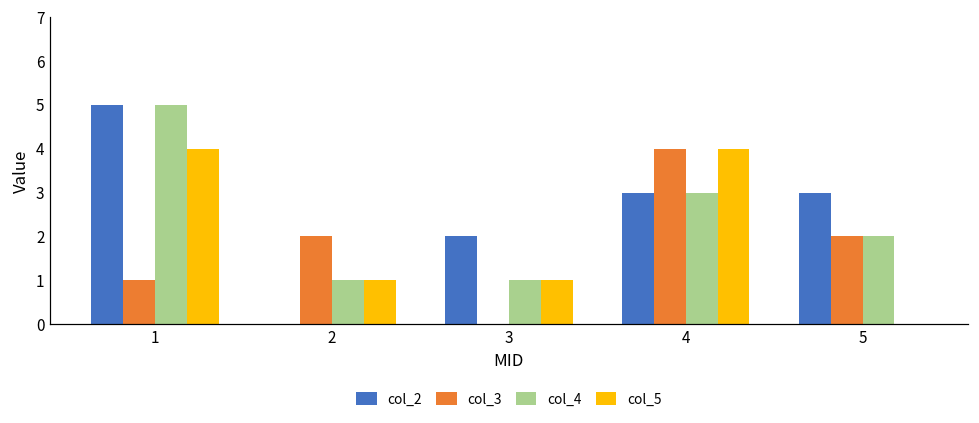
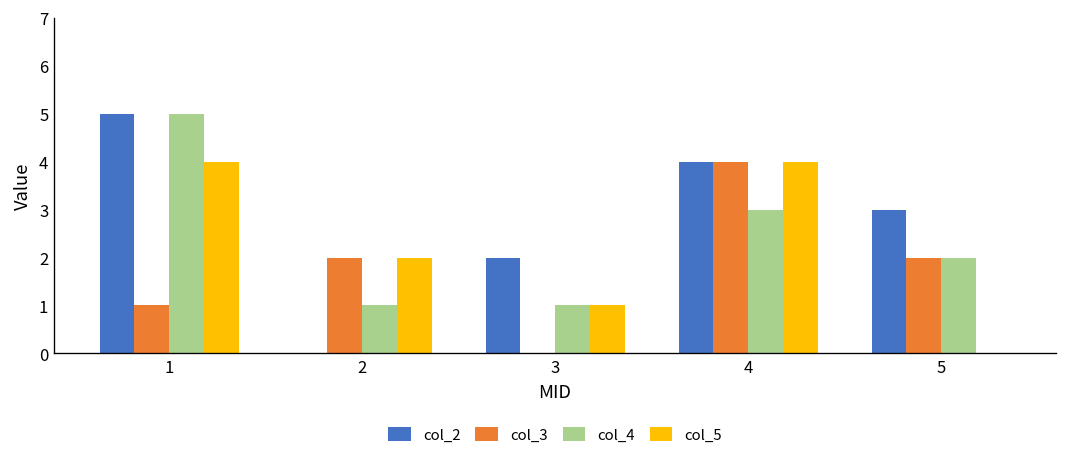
  {
    "col_2": {
      "1": 5,
      "2": 0,
      "3": 2,
-     "4": 3,
+     "4": 4,
      "5": 3
    },
    "col_3": {
      "1": 1,
      "2": 2,
      "3": 0,
      "4": 4,
      "5": 2
    },
    "col_4": {
      "1": 5,
      "2": 1,
      "3": 1,
      "4": 3,
      "5": 2
    },
    "col_5": {
      "1": 4,
-     "2": 1,
+     "2": 2,
      "3": 1,
      "4": 4,
      "5": 0
    }
  }
